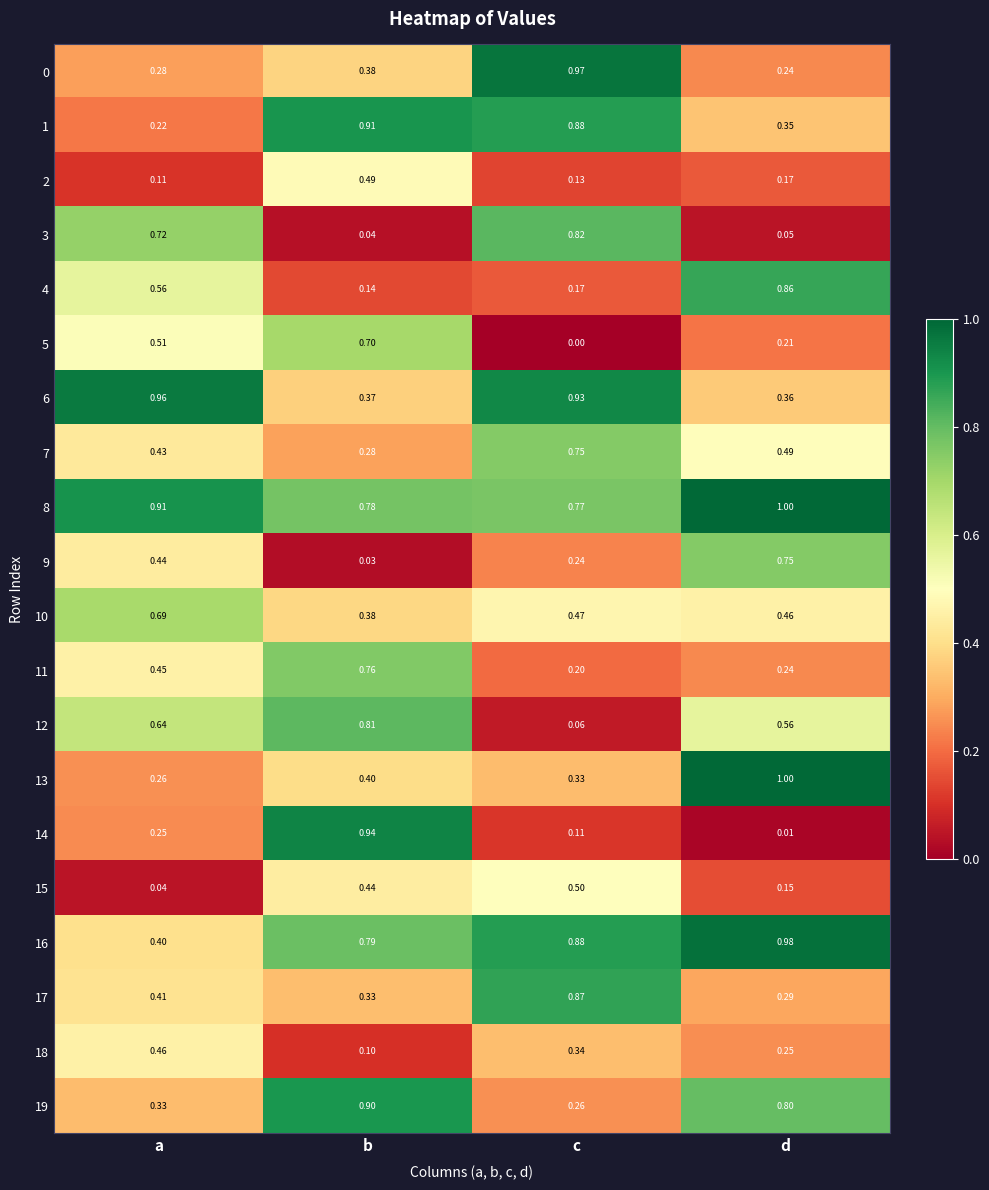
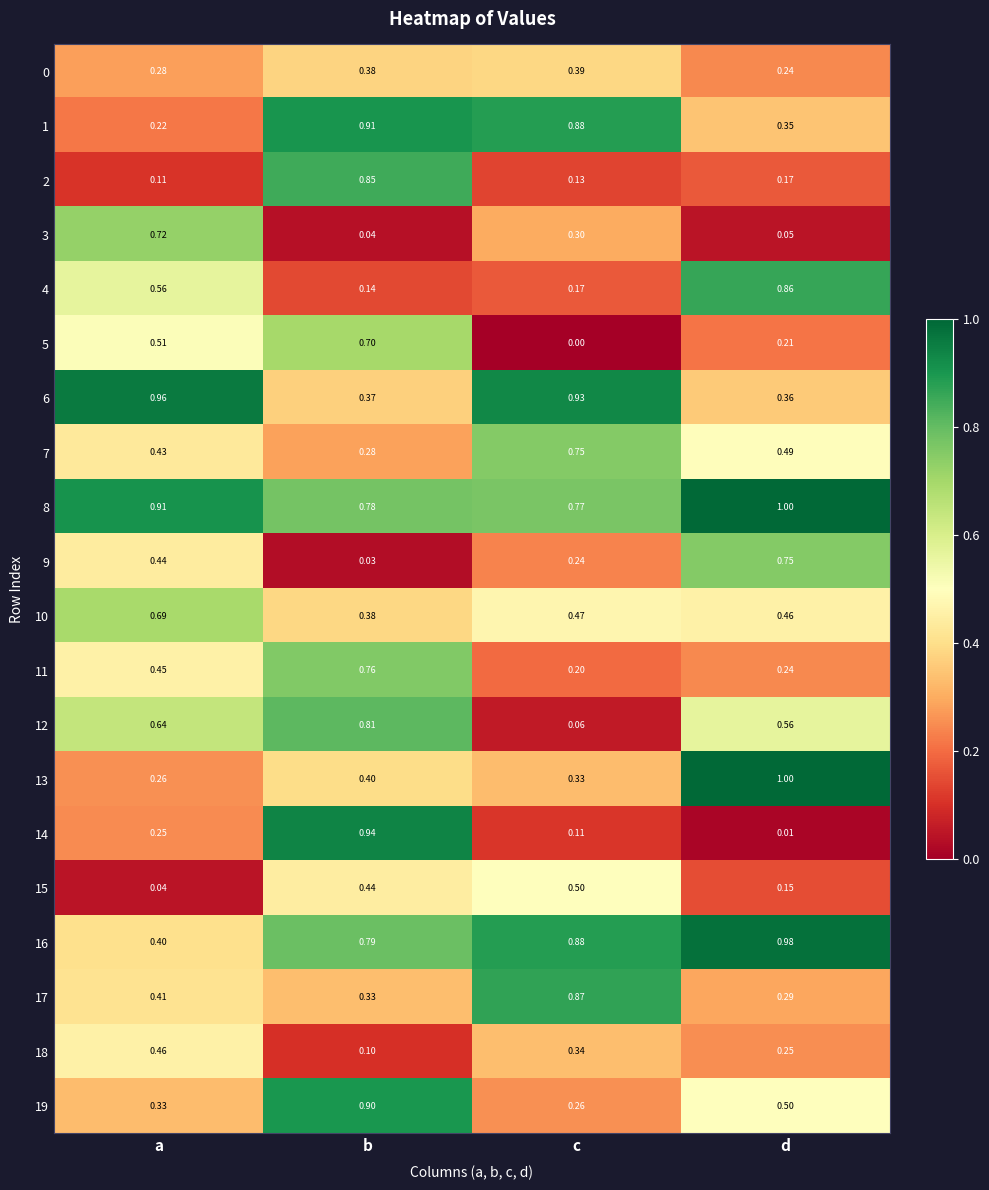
  {
    "0": {
      "a": 0.28,
      "b": 0.38,
-     "c": 0.97,
+     "c": 0.39,
      "d": 0.24
    },
    "1": {
      "a": 0.22,
      "b": 0.91,
      "c": 0.88,
      "d": 0.35
    },
    "2": {
      "a": 0.11,
-     "b": 0.49,
+     "b": 0.85,
      "c": 0.13,
      "d": 0.17
    },
    "3": {
      "a": 0.72,
      "b": 0.04,
-     "c": 0.82,
+     "c": 0.30,
      "d": 0.05
    },
    "4": {
      "a": 0.56,
      "b": 0.14,
      "c": 0.17,
      "d": 0.86
    },
    "5": {
      "a": 0.51,
      "b": 0.70,
      "c": 0.00,
      "d": 0.21
    },
    "6": {
      "a": 0.96,
      "b": 0.37,
      "c": 0.93,
      "d": 0.36
    },
    "7": {
      "a": 0.43,
      "b": 0.28,
      "c": 0.75,
      "d": 0.49
    },
    "8": {
      "a": 0.91,
      "b": 0.78,
      "c": 0.77,
      "d": 1.00
    },
    "9": {
      "a": 0.44,
      "b": 0.03,
      "c": 0.24,
      "d": 0.75
    },
    "10": {
      "a": 0.69,
      "b": 0.38,
      "c": 0.47,
      "d": 0.46
    },
    "11": {
      "a": 0.45,
      "b": 0.76,
      "c": 0.20,
      "d": 0.24
    },
    "12": {
      "a": 0.64,
      "b": 0.81,
      "c": 0.06,
      "d": 0.56
    },
    "13": {
      "a": 0.26,
      "b": 0.40,
      "c": 0.33,
      "d": 1.00
    },
    "14": {
      "a": 0.25,
      "b": 0.94,
      "c": 0.11,
      "d": 0.01
    },
    "15": {
      "a": 0.04,
      "b": 0.44,
      "c": 0.50,
      "d": 0.15
    },
    "16": {
      "a": 0.40,
      "b": 0.79,
      "c": 0.88,
      "d": 0.98
    },
    "17": {
      "a": 0.41,
      "b": 0.33,
      "c": 0.87,
      "d": 0.29
    },
    "18": {
      "a": 0.46,
      "b": 0.10,
      "c": 0.34,
      "d": 0.25
    },
    "19": {
      "a": 0.33,
      "b": 0.90,
      "c": 0.26,
-     "d": 0.80
+     "d": 0.50
    }
  }
